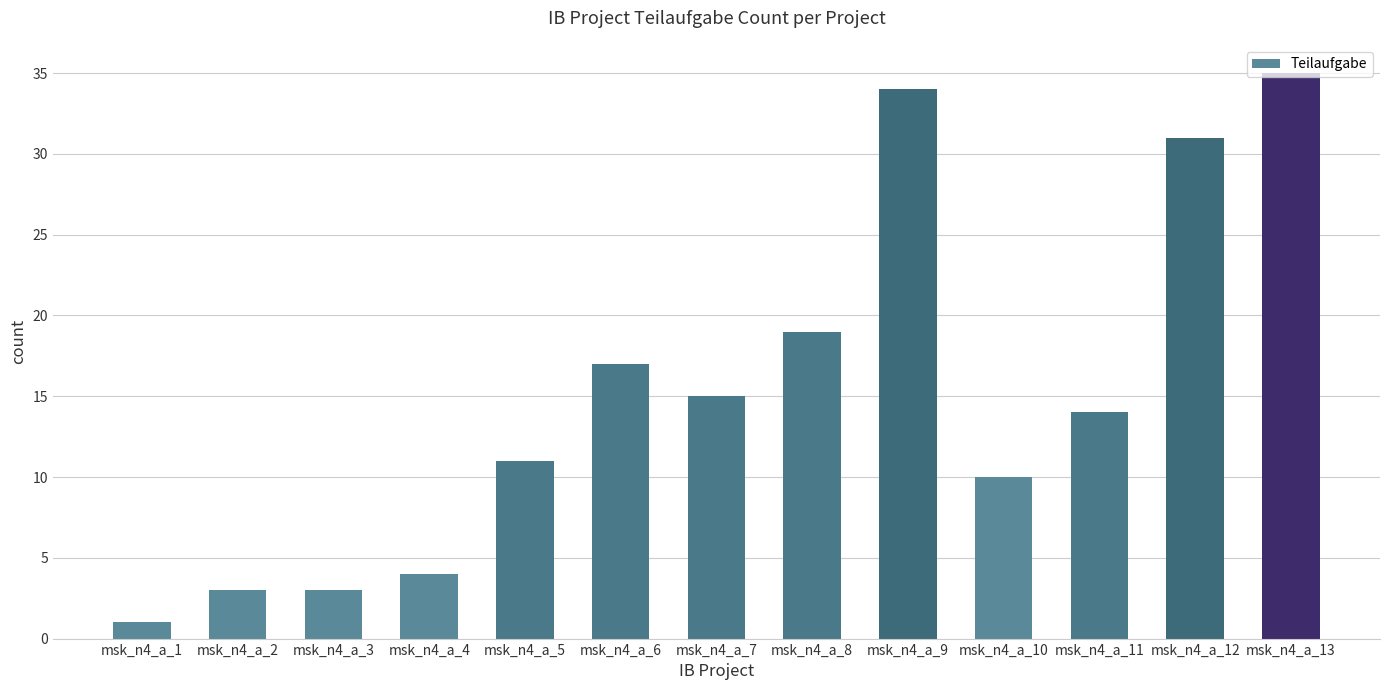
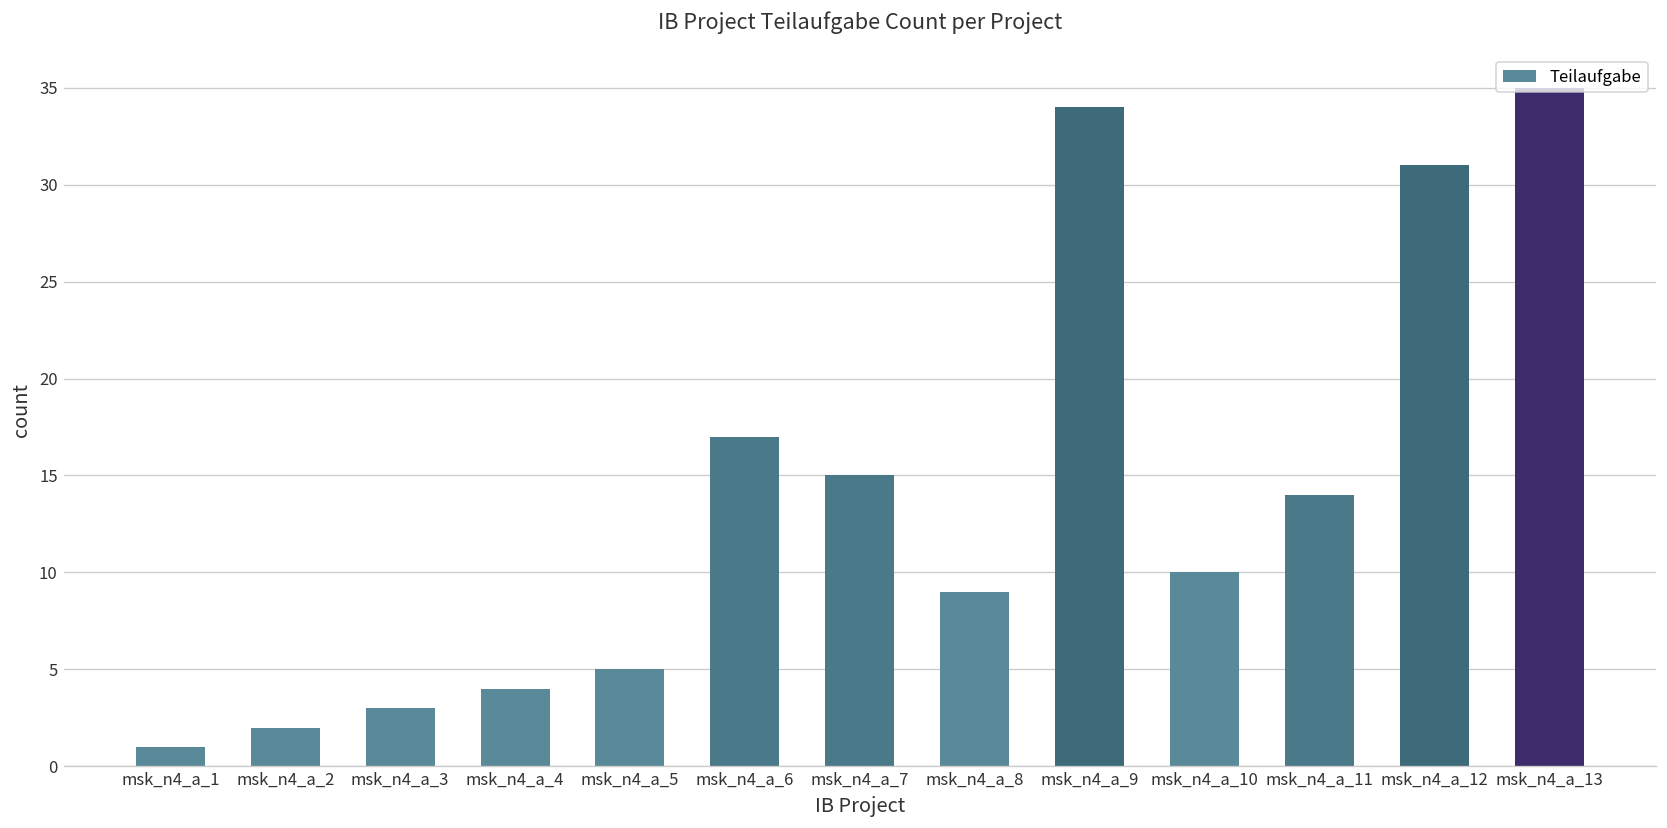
  {
    "msk_n4_a_1": 1,
-   "msk_n4_a_2": 3,
+   "msk_n4_a_2": 2,
    "msk_n4_a_3": 3,
    "msk_n4_a_4": 4,
-   "msk_n4_a_5": 11,
+   "msk_n4_a_5": 5,
    "msk_n4_a_6": 17,
    "msk_n4_a_7": 15,
-   "msk_n4_a_8": 19,
+   "msk_n4_a_8": 9,
    "msk_n4_a_9": 34,
    "msk_n4_a_10": 10,
    "msk_n4_a_11": 14,
    "msk_n4_a_12": 31
  }
